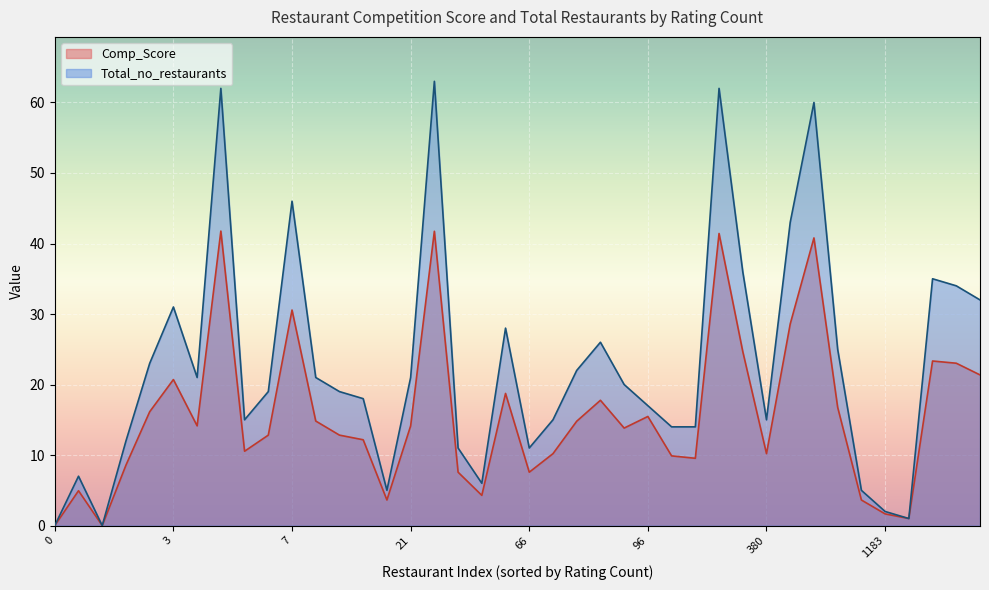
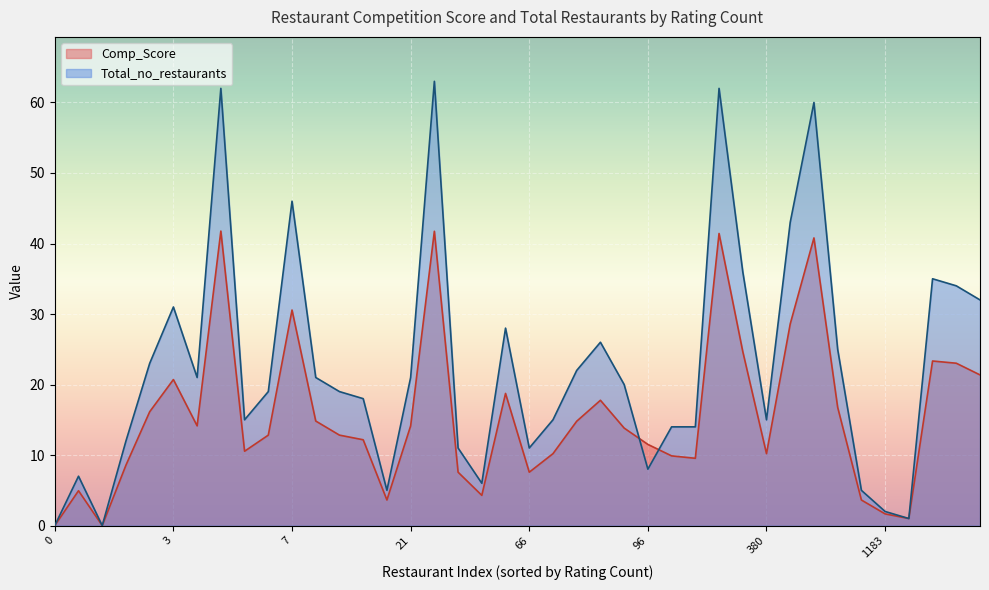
  {
    "Comp_Score": {
      "66": 8,
-     "96": 15,
+     "96": 12,
      "380": 10
    },
    "Total_no_restaurants": {
      "66": 11,
-     "96": 17,
+     "96": 8,
      "380": 15
    }
  }
